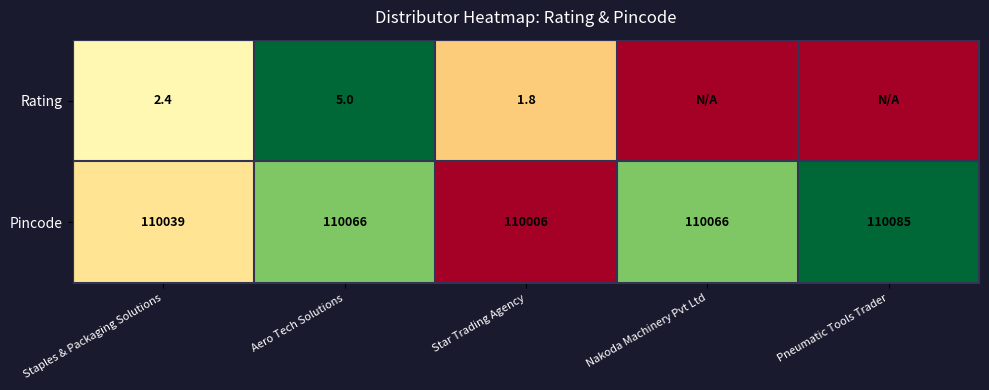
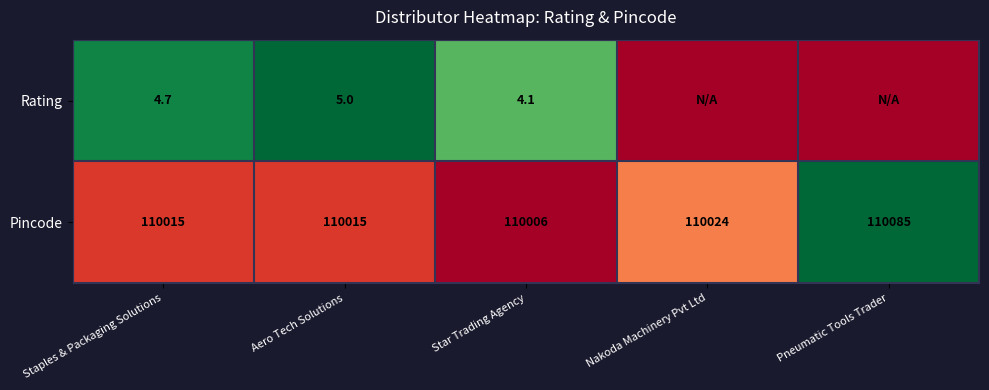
  {
    "Rating": {
-     "Staples & Packaging Solutions": 2.4,
+     "Staples & Packaging Solutions": 4.7,
      "Aero Tech Solutions": 5.0,
-     "Star Trading Agency": 1.8
+     "Star Trading Agency": 4.1
    },
    "Pincode": {
-     "Staples & Packaging Solutions": 110039,
-     "Aero Tech Solutions": 110066,
+     "Staples & Packaging Solutions": 110015,
+     "Aero Tech Solutions": 110015,
      "Star Trading Agency": 110006,
-     "Nakoda Machinery Pvt Ltd": 110066,
+     "Nakoda Machinery Pvt Ltd": 110024,
      "Pneumatic Tools Trader": 110085
    }
  }
